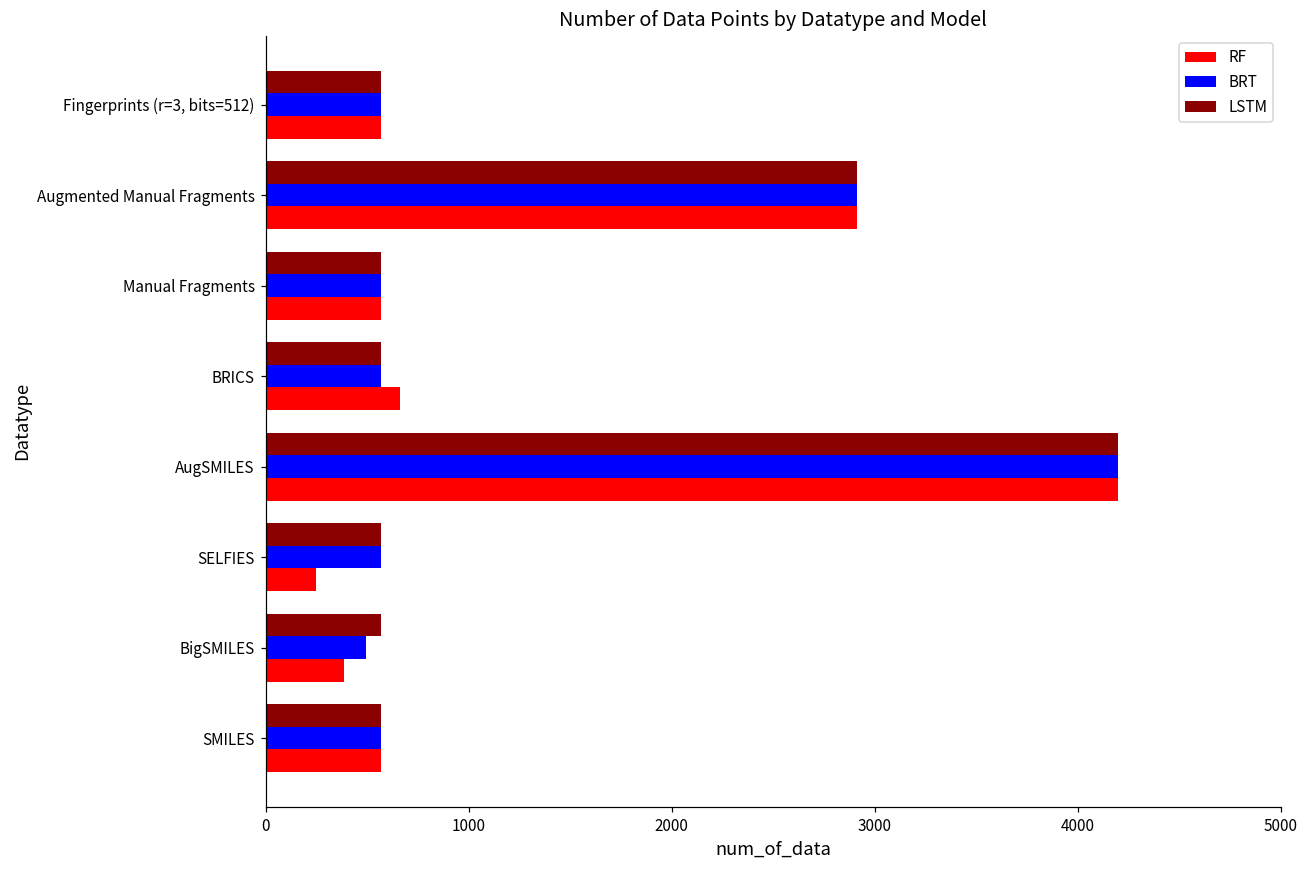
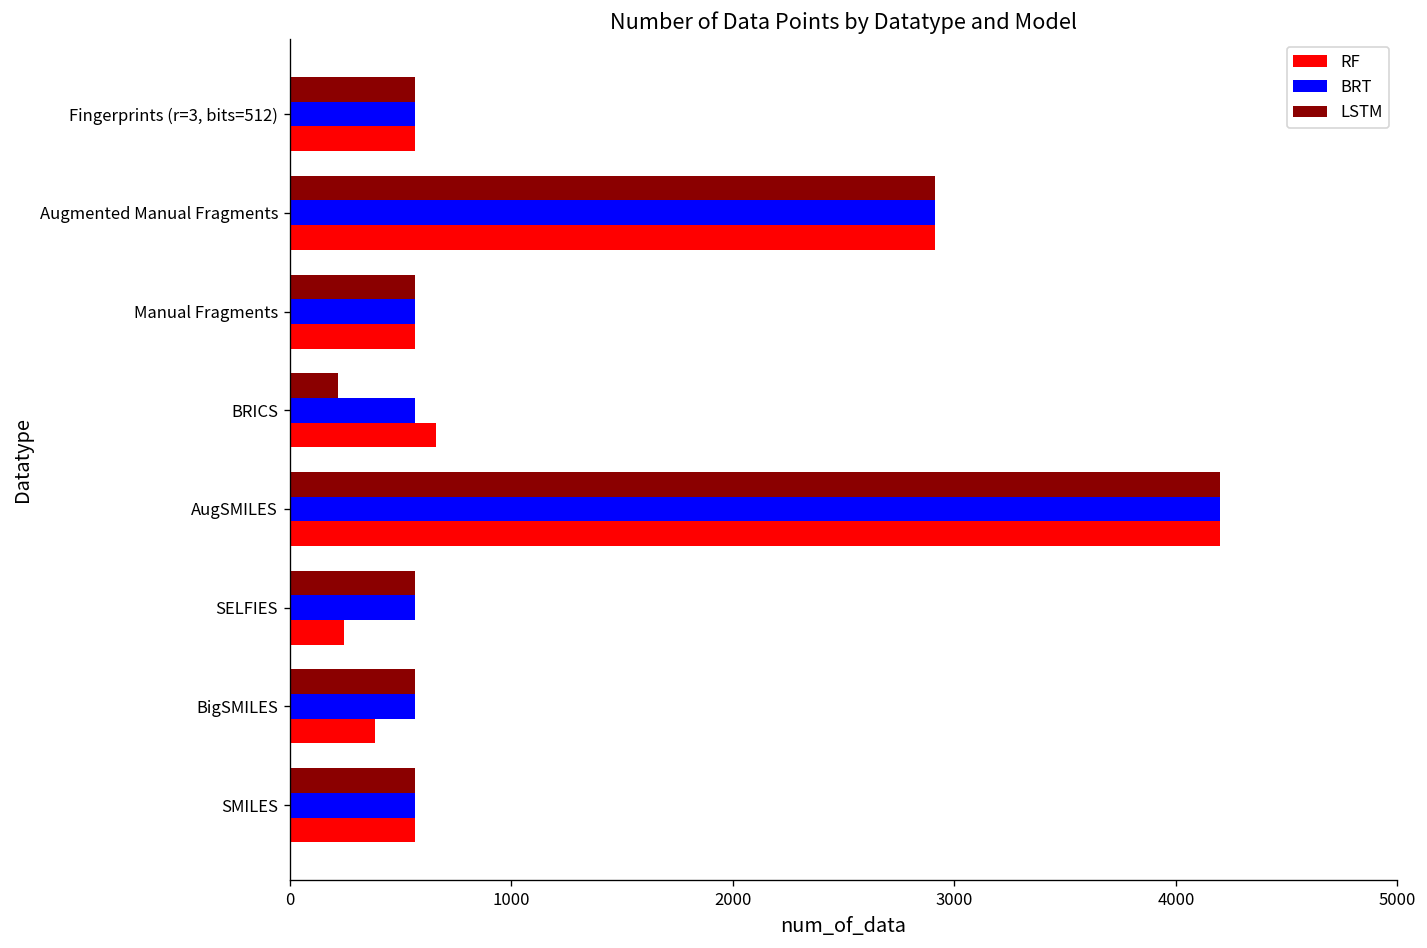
  {
    "RF": {
      "Fingerprints (r=3, bits=512)": 570,
      "Augmented Manual Fragments": 2910,
      "Manual Fragments": 570,
      "BRICS": 660,
      "AugSMILES": 4200,
      "SELFIES": 250,
      "BigSMILES": 390,
      "SMILES": 570
    },
    "BRT": {
      "Fingerprints (r=3, bits=512)": 570,
      "Augmented Manual Fragments": 2910,
      "Manual Fragments": 570,
      "BRICS": 570,
      "AugSMILES": 4200,
      "SELFIES": 570,
-     "BigSMILES": 500,
+     "BigSMILES": 570,
      "SMILES": 570
    },
    "LSTM": {
      "Fingerprints (r=3, bits=512)": 570,
      "Augmented Manual Fragments": 2910,
      "Manual Fragments": 570,
-     "BRICS": 570,
+     "BRICS": 220,
      "AugSMILES": 4200,
      "SELFIES": 570,
      "BigSMILES": 570,
      "SMILES": 570
    }
  }
